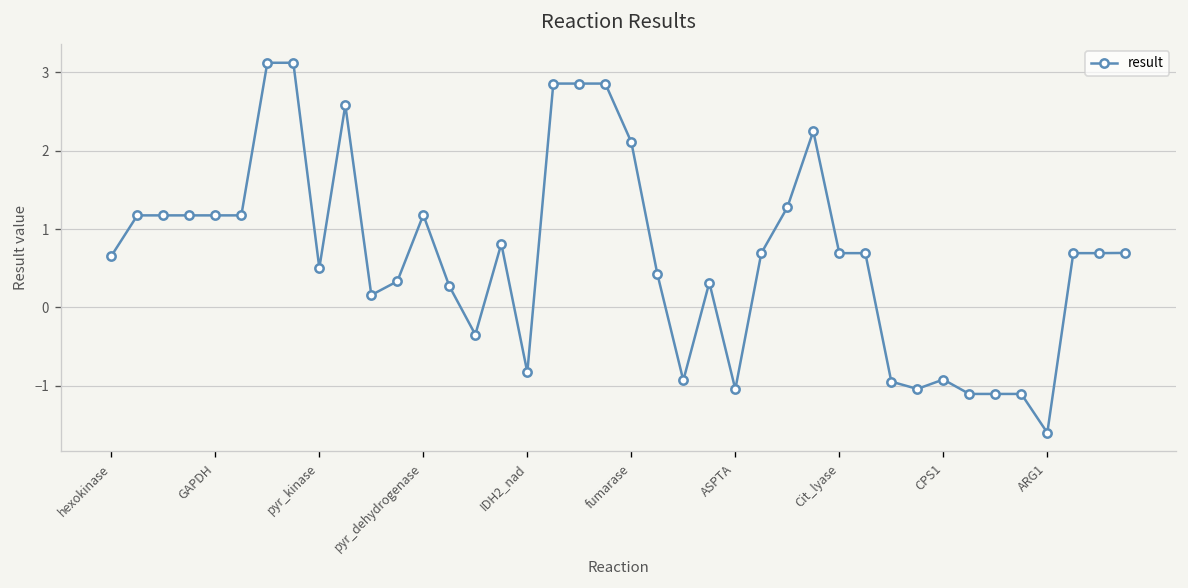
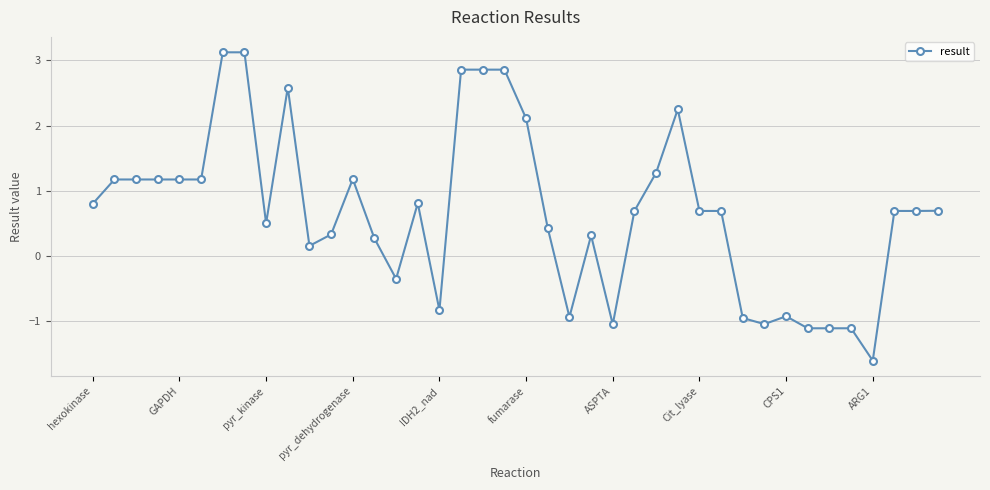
  {
-   "hexokinase": 0.7,
+   "hexokinase": 0.8,
    "GAPDH": 1.2,
    "pyr_kinase": 0.5,
    "pyr_dehydrogenase": 1.2,
    "IDH2_nad": -0.8,
    "fumarase": 2.1,
    "ASPTA": -1.0,
    "Cit_lyase": 0.7,
    "CPS1": -0.9,
    "ARG1": -1.6
  }
